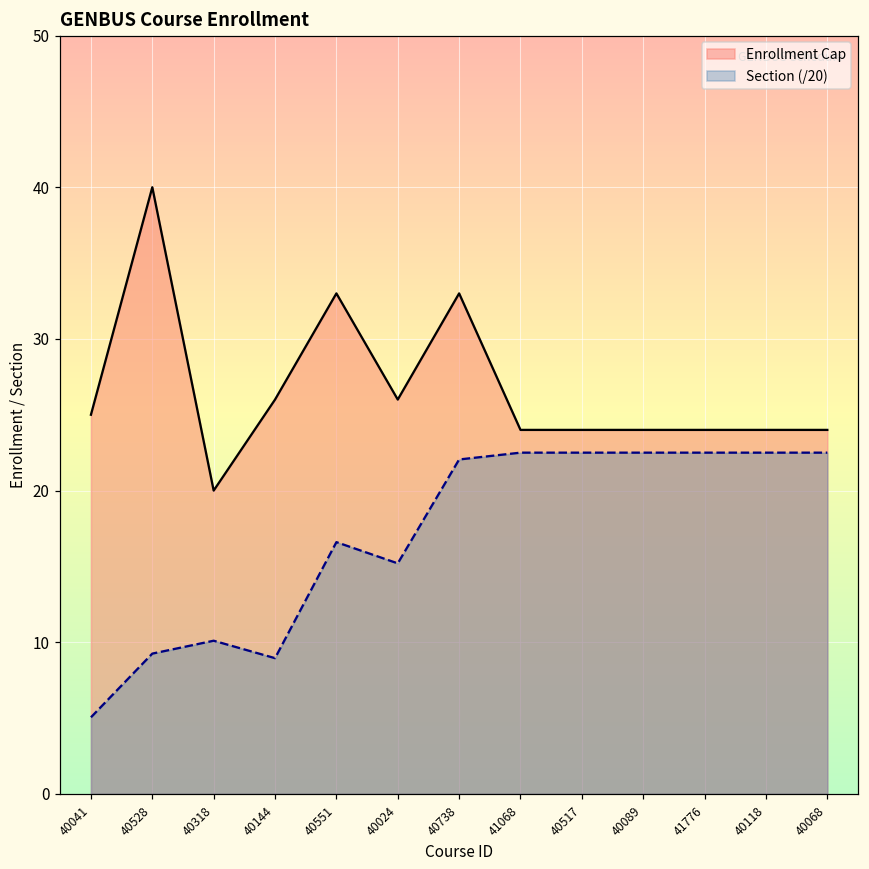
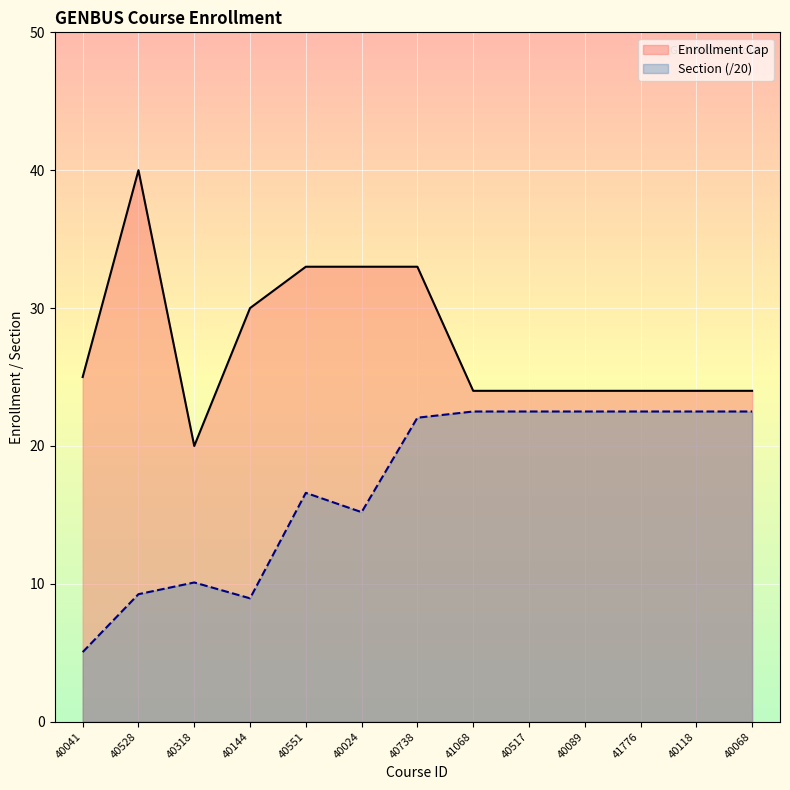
  {
    "Enrollment Cap": {
      "40041": 25,
      "40528": 40,
      "40318": 20,
-     "40144": 26,
+     "40144": 30,
      "40551": 33,
-     "40024": 26,
+     "40024": 33,
      "40738": 33,
      "41068": 24,
      "40517": 24,
      "40089": 24,
      "41776": 24,
      "40118": 24,
      "40068": 24
    },
    "Section (/20)": {
      "40041": 5,
      "40528": 9.3,
      "40318": 10,
      "40144": 9,
      "40551": 16.6,
      "40024": 15.2,
      "40738": 22,
      "41068": 22.5,
      "40517": 22.5,
      "40089": 22.5,
      "41776": 22.5,
      "40118": 22.5,
      "40068": 22.5
    }
  }
